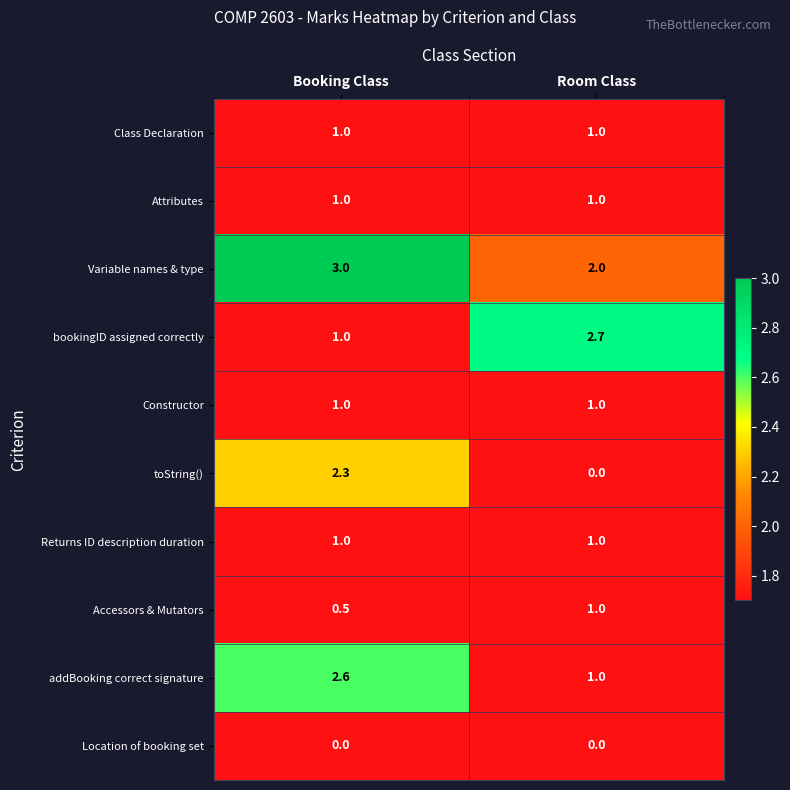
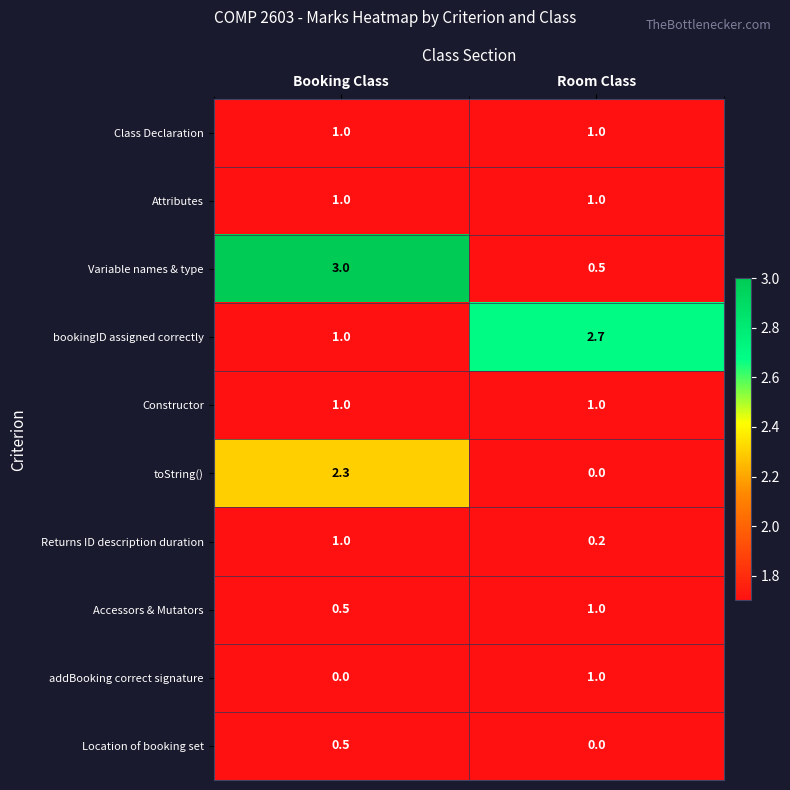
  {
    "Class Declaration": {
      "Booking Class": 1.0,
      "Room Class": 1.0
    },
    "Attributes": {
      "Booking Class": 1.0,
      "Room Class": 1.0
    },
    "Variable names & type": {
      "Booking Class": 3.0,
-     "Room Class": 2.0
+     "Room Class": 0.5
    },
    "bookingID assigned correctly": {
      "Booking Class": 1.0,
      "Room Class": 2.7
    },
    "Constructor": {
      "Booking Class": 1.0,
      "Room Class": 1.0
    },
    "toString()": {
      "Booking Class": 2.3,
      "Room Class": 0.0
    },
    "Returns ID description duration": {
      "Booking Class": 1.0,
-     "Room Class": 1.0
+     "Room Class": 0.2
    },
    "Accessors & Mutators": {
      "Booking Class": 0.5,
      "Room Class": 1.0
    },
    "addBooking correct signature": {
-     "Booking Class": 2.6,
+     "Booking Class": 0.0,
      "Room Class": 1.0
    },
    "Location of booking set": {
-     "Booking Class": 0.0,
+     "Booking Class": 0.5,
      "Room Class": 0.0
    }
  }
